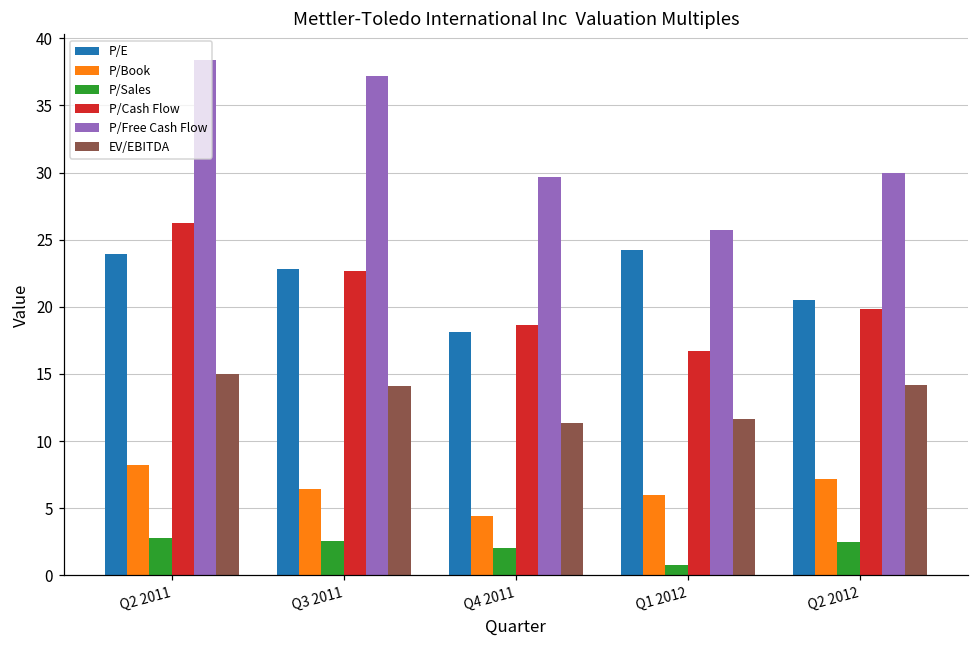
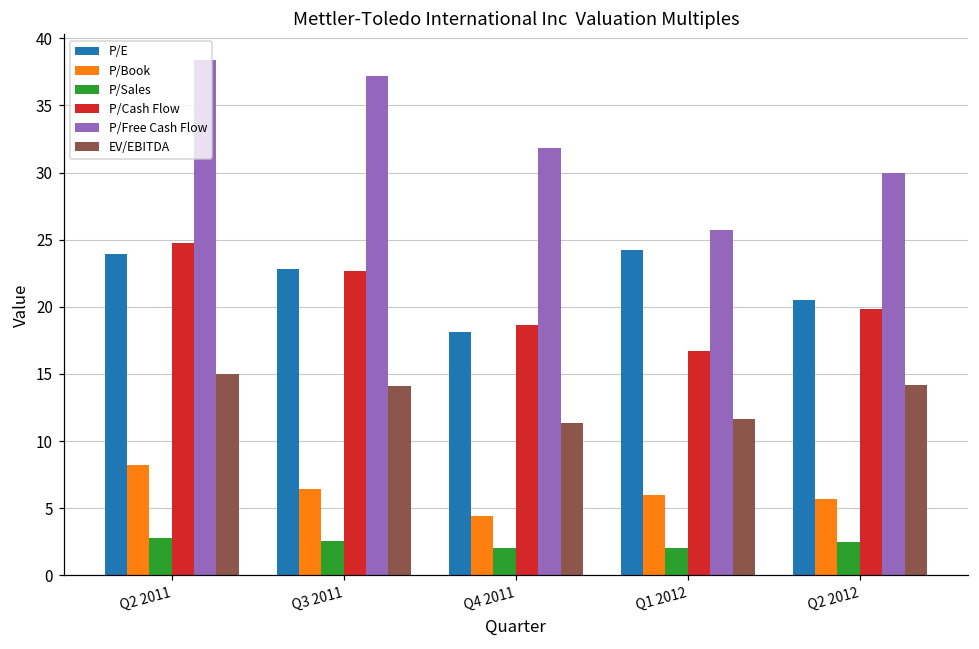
  {
    "P/E": {
      "Q2 2011": 23.9,
      "Q3 2011": 22.8,
      "Q4 2011": 18.1,
      "Q1 2012": 24.2,
      "Q2 2012": 20.5
    },
    "P/Book": {
      "Q2 2011": 8.2,
      "Q3 2011": 6.4,
      "Q4 2011": 4.4,
      "Q1 2012": 6.0,
-     "Q2 2012": 7.2
+     "Q2 2012": 5.7
    },
    "P/Sales": {
      "Q2 2011": 2.8,
      "Q3 2011": 2.6,
      "Q4 2011": 2.0,
-     "Q1 2012": 0.8,
+     "Q1 2012": 2.0,
      "Q2 2012": 2.5
    },
    "P/Cash Flow": {
-     "Q2 2011": 26.2,
+     "Q2 2011": 24.7,
      "Q3 2011": 22.7,
      "Q4 2011": 18.7,
      "Q1 2012": 16.7,
      "Q2 2012": 19.9
    },
    "P/Free Cash Flow": {
      "Q3 2011": 37.2,
-     "Q4 2011": 29.7,
+     "Q4 2011": 31.8,
      "Q1 2012": 25.7,
      "Q2 2012": 30.0
    },
    "EV/EBITDA": {
      "Q2 2011": 15.0,
      "Q3 2011": 14.1,
      "Q4 2011": 11.3,
      "Q1 2012": 11.6,
      "Q2 2012": 14.2
    }
  }
